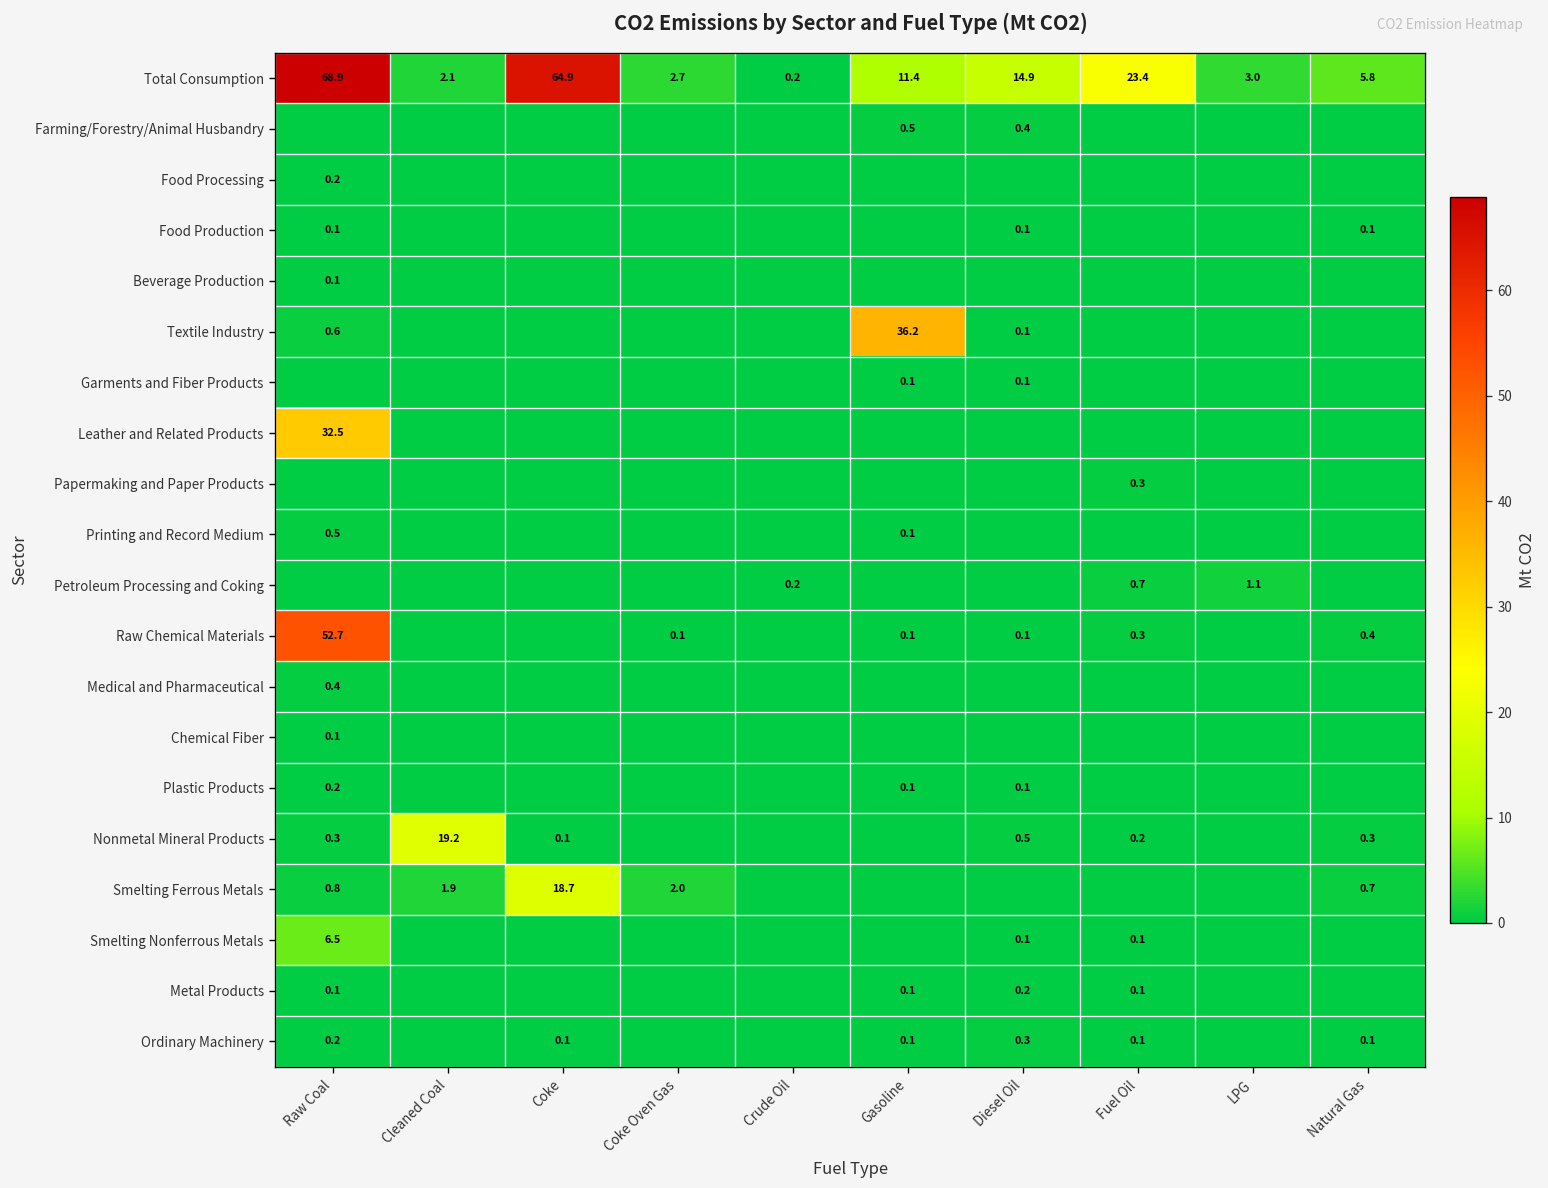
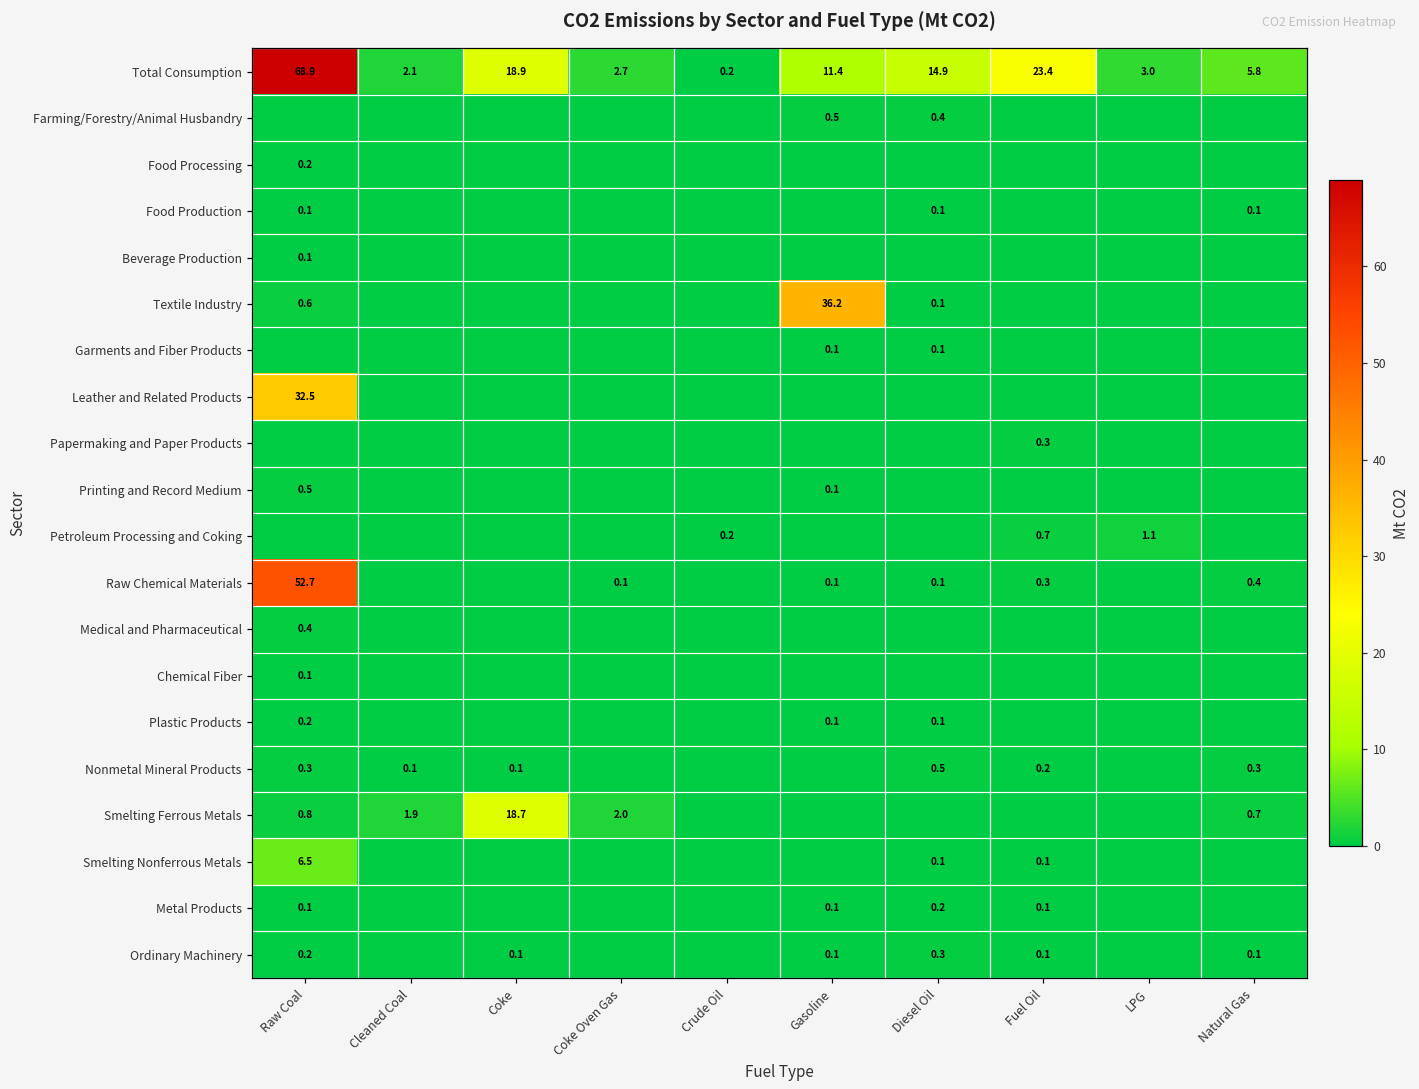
  {
    "Total Consumption": {
      "Raw Coal": 68.9,
      "Cleaned Coal": 2.1,
-     "Coke": 64.9,
+     "Coke": 18.9,
      "Coke Oven Gas": 2.7,
      "Crude Oil": 0.2,
      "Gasoline": 11.4,
      "Diesel Oil": 14.9,
      "Fuel Oil": 23.4,
      "LPG": 3.0,
      "Natural Gas": 5.8
    },
    "Farming/Forestry/Animal Husbandry": {
      "Gasoline": 0.5,
      "Diesel Oil": 0.4
    },
    "Food Processing": {
      "Raw Coal": 0.2
    },
    "Food Production": {
      "Raw Coal": 0.1,
      "Diesel Oil": 0.1,
      "Natural Gas": 0.1
    },
    "Beverage Production": {
      "Raw Coal": 0.1
    },
    "Textile Industry": {
      "Raw Coal": 0.6,
      "Gasoline": 36.2,
      "Diesel Oil": 0.1
    },
    "Garments and Fiber Products": {
      "Gasoline": 0.1,
      "Diesel Oil": 0.1
    },
    "Leather and Related Products": {
      "Raw Coal": 32.5
    },
    "Papermaking and Paper Products": {
      "Fuel Oil": 0.3
    },
    "Printing and Record Medium": {
      "Raw Coal": 0.5,
      "Gasoline": 0.1
    },
    "Petroleum Processing and Coking": {
      "Crude Oil": 0.2,
      "Fuel Oil": 0.7,
      "LPG": 1.1
    },
    "Raw Chemical Materials": {
      "Raw Coal": 52.7,
      "Coke Oven Gas": 0.1,
      "Gasoline": 0.1,
      "Diesel Oil": 0.1,
      "Fuel Oil": 0.3,
      "Natural Gas": 0.4
    },
    "Medical and Pharmaceutical": {
      "Raw Coal": 0.4
    },
    "Chemical Fiber": {
      "Raw Coal": 0.1
    },
    "Plastic Products": {
      "Raw Coal": 0.2,
      "Gasoline": 0.1,
      "Diesel Oil": 0.1
    },
    "Nonmetal Mineral Products": {
      "Raw Coal": 0.3,
-     "Cleaned Coal": 19.2,
+     "Cleaned Coal": 0.1,
      "Coke": 0.1,
      "Diesel Oil": 0.5,
      "Fuel Oil": 0.2,
      "Natural Gas": 0.3
    },
    "Smelting Ferrous Metals": {
      "Raw Coal": 0.8,
      "Cleaned Coal": 1.9,
      "Coke": 18.7,
      "Coke Oven Gas": 2.0,
      "Natural Gas": 0.7
    },
    "Smelting Nonferrous Metals": {
      "Raw Coal": 6.5,
      "Diesel Oil": 0.1,
      "Fuel Oil": 0.1
    },
    "Metal Products": {
      "Raw Coal": 0.1,
      "Gasoline": 0.1,
      "Diesel Oil": 0.2,
      "Fuel Oil": 0.1
    },
    "Ordinary Machinery": {
      "Raw Coal": 0.2,
      "Coke": 0.1,
      "Gasoline": 0.1,
      "Diesel Oil": 0.3,
      "Fuel Oil": 0.1,
      "Natural Gas": 0.1
    }
  }
